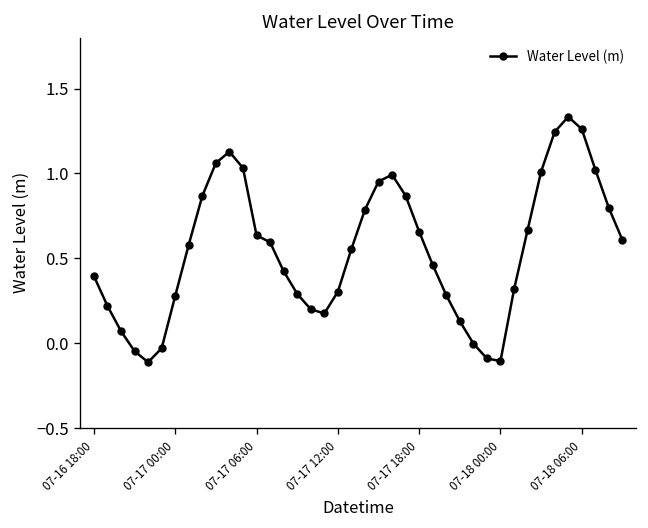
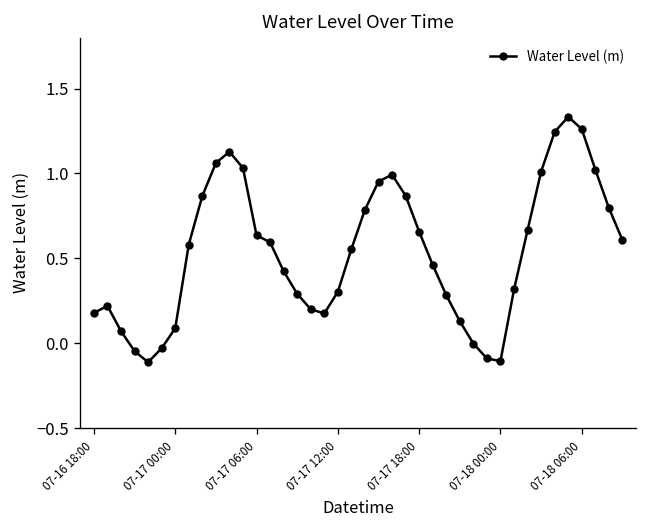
  {
-   "07-16 18:00": 0.40,
-   "07-17 00:00": 0.28,
+   "07-16 18:00": 0.18,
+   "07-17 00:00": 0.09,
    "07-17 06:00": 0.64,
    "07-17 12:00": 0.30,
    "07-17 18:00": 0.66,
    "07-18 00:00": -0.10,
    "07-18 06:00": 1.26
  }
